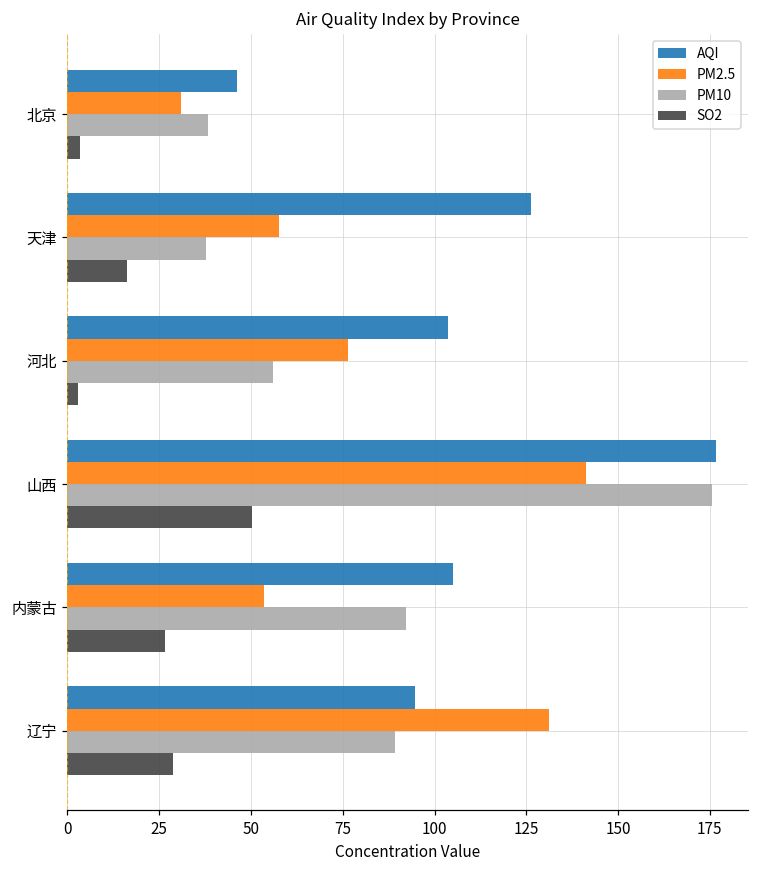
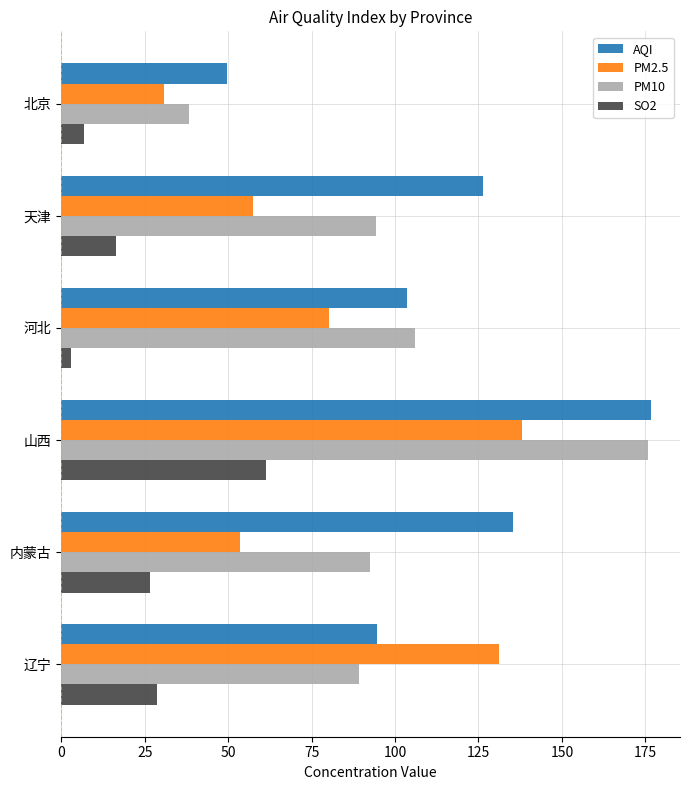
  {
    "AQI": {
-     "北京": 46,
+     "北京": 50,
      "天津": 126,
      "河北": 104,
      "山西": 177,
-     "内蒙古": 105,
+     "内蒙古": 135,
      "辽宁": 95
    },
    "PM2.5": {
      "北京": 31,
      "天津": 58,
-     "河北": 76,
-     "山西": 141,
+     "河北": 80,
+     "山西": 138,
      "内蒙古": 54,
      "辽宁": 131
    },
    "PM10": {
      "北京": 38,
-     "天津": 38,
-     "河北": 56,
+     "天津": 94,
+     "河北": 106,
      "山西": 176,
      "内蒙古": 92,
      "辽宁": 89
    },
    "SO2": {
-     "北京": 3,
+     "北京": 7,
      "天津": 16,
      "河北": 3,
-     "山西": 50,
+     "山西": 61,
      "内蒙古": 26,
      "辽宁": 29
    }
  }
